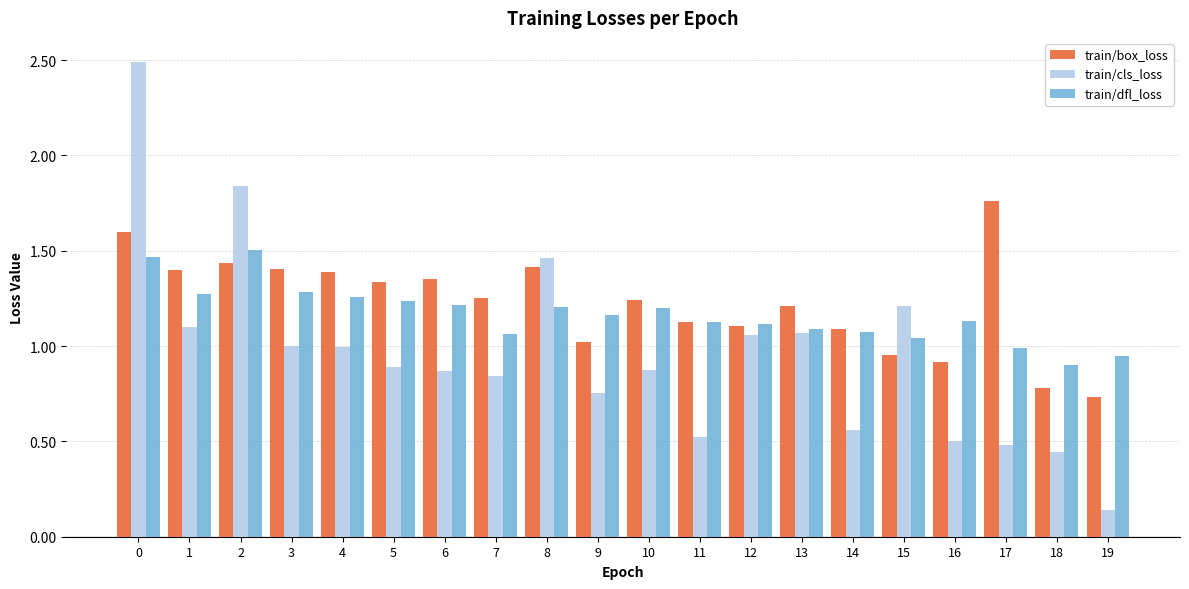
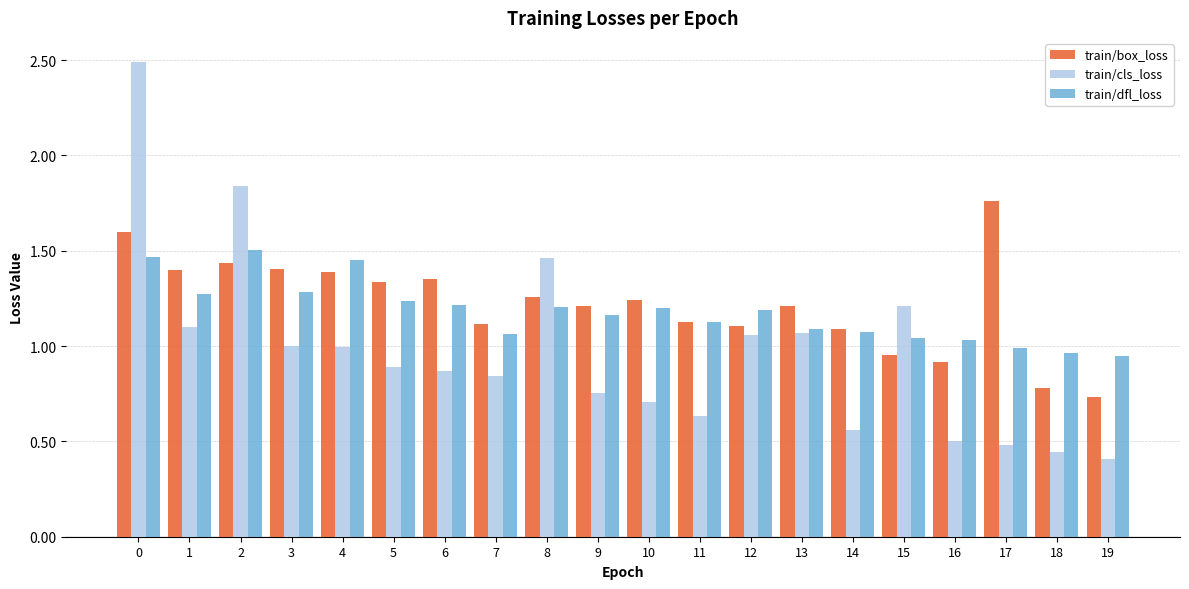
  {
    "train/box_loss": {
      "0": 1.60,
      "1": 1.40,
      "2": 1.43,
      "3": 1.41,
      "4": 1.39,
      "5": 1.34,
      "6": 1.35,
-     "7": 1.25,
-     "8": 1.41,
-     "9": 1.02,
+     "7": 1.11,
+     "8": 1.26,
+     "9": 1.21,
      "10": 1.24,
      "11": 1.13,
      "12": 1.10,
      "13": 1.21,
      "14": 1.09,
      "15": 0.96,
      "16": 0.91,
      "17": 1.76,
      "18": 0.78,
      "19": 0.73
    },
    "train/cls_loss": {
      "0": 2.49,
      "1": 1.10,
      "2": 1.84,
      "3": 1.00,
      "4": 1.00,
      "5": 0.89,
      "6": 0.87,
      "7": 0.84,
      "8": 1.46,
      "9": 0.75,
-     "10": 0.88,
-     "11": 0.52,
+     "10": 0.71,
+     "11": 0.63,
      "12": 1.06,
      "13": 1.07,
      "14": 0.56,
      "15": 1.21,
      "16": 0.50,
      "17": 0.48,
      "18": 0.44,
-     "19": 0.14
+     "19": 0.41
    },
    "train/dfl_loss": {
      "0": 1.47,
      "1": 1.27,
      "2": 1.50,
      "3": 1.28,
-     "4": 1.26,
+     "4": 1.45,
      "5": 1.23,
      "6": 1.22,
      "7": 1.07,
      "8": 1.21,
      "9": 1.17,
      "10": 1.20,
      "11": 1.13,
-     "12": 1.12,
+     "12": 1.19,
      "13": 1.09,
      "14": 1.08,
      "15": 1.04,
-     "16": 1.13,
+     "16": 1.03,
      "17": 0.99,
-     "18": 0.90,
+     "18": 0.96,
      "19": 0.95
    }
  }
